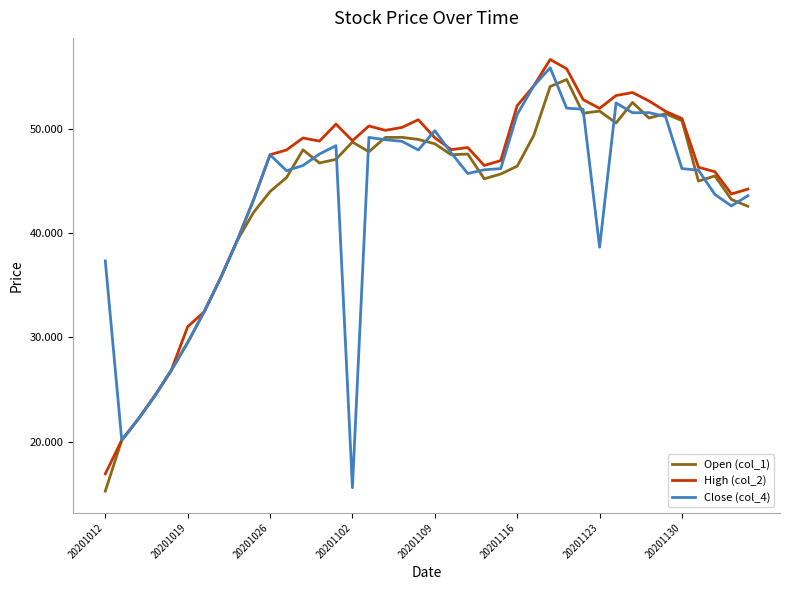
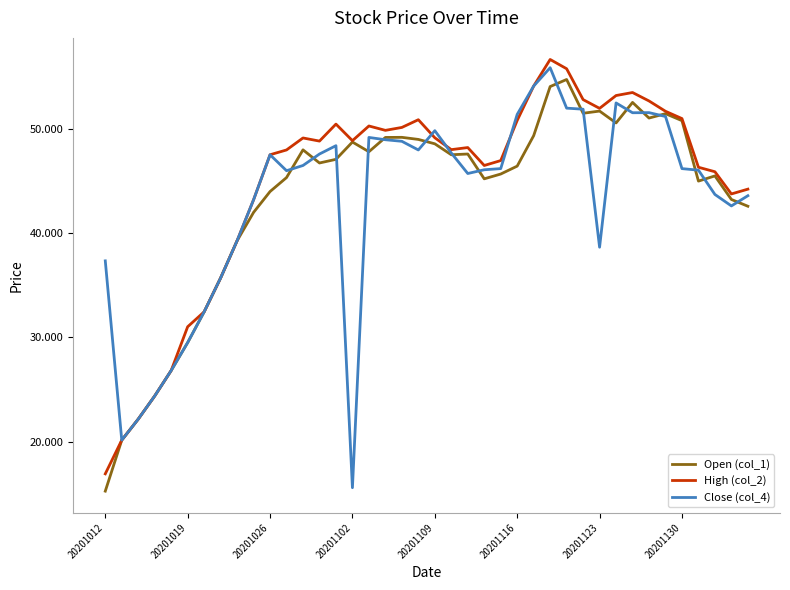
  {
    "Open (col_1)": {
      "20201012": 15.3,
      "20201026": 44.0,
      "20201109": 48.6,
      "20201116": 46.4,
      "20201123": 51.7
    },
    "High (col_2)": {
      "20201012": 16.9,
      "20201019": 31.0,
      "20201109": 49.2,
-     "20201116": 52.2,
+     "20201116": 50.8,
      "20201123": 52.0
    },
    "Close (col_4)": {
      "20201012": 37.4,
      "20201102": 15.6,
      "20201109": 49.8,
      "20201116": 51.4,
      "20201123": 38.7,
      "20201130": 46.2
    }
  }
